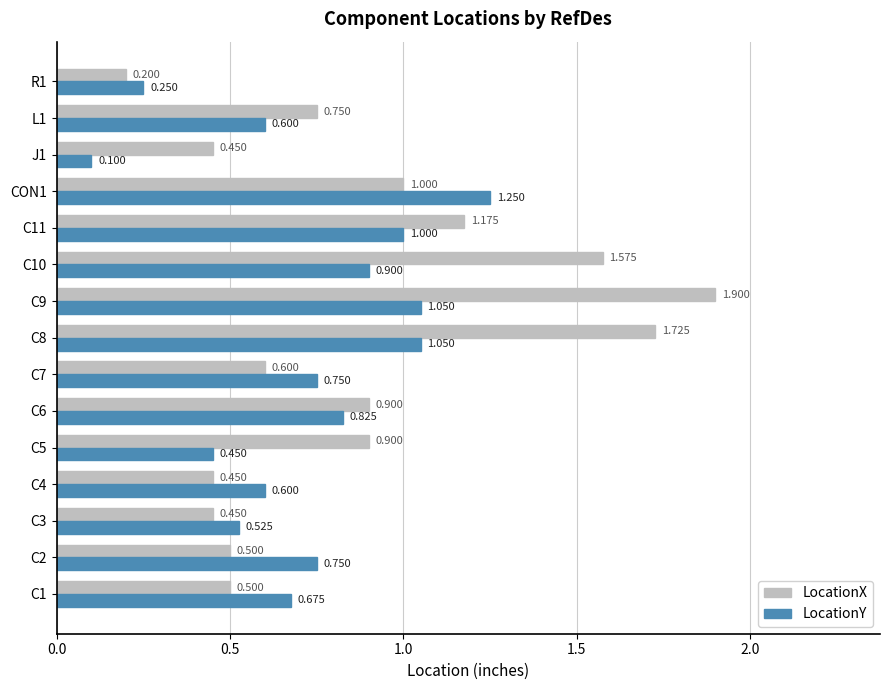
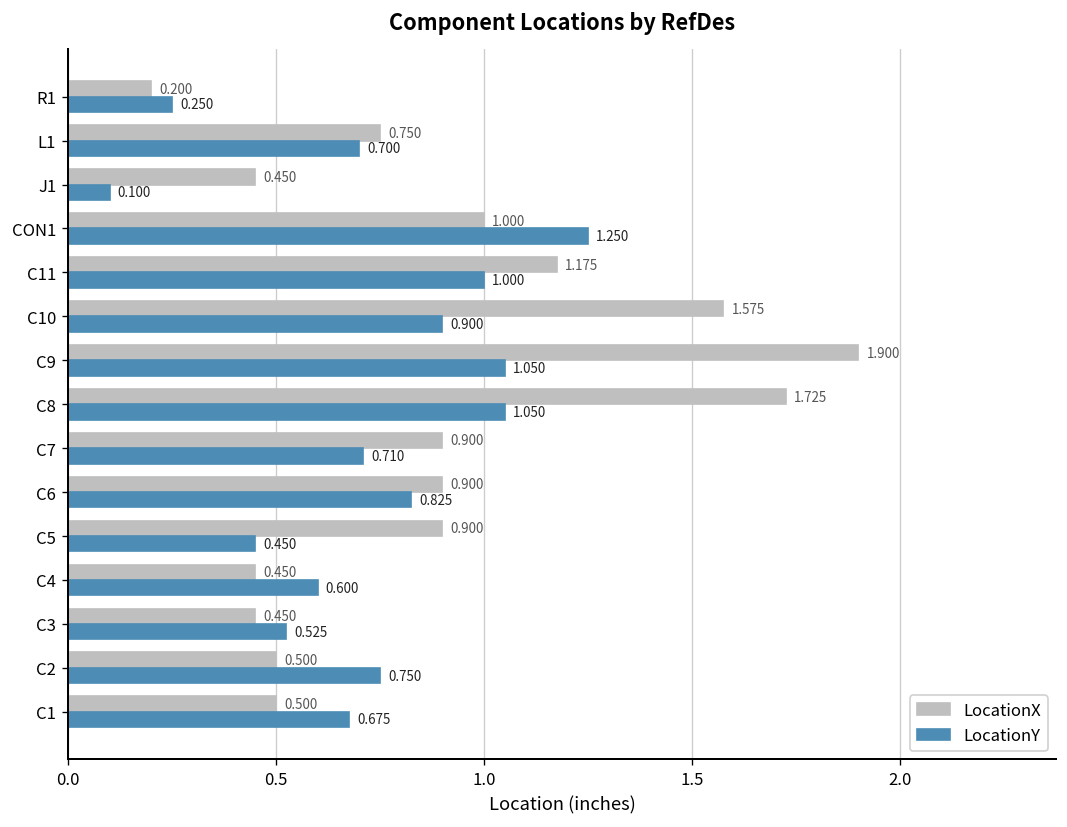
  {
    "LocationX": {
      "R1": 0.200,
      "L1": 0.750,
      "J1": 0.450,
      "CON1": 1.000,
      "C11": 1.175,
      "C10": 1.575,
      "C9": 1.900,
      "C8": 1.725,
-     "C7": 0.600,
+     "C7": 0.900,
      "C6": 0.900,
      "C5": 0.900,
      "C4": 0.450,
      "C3": 0.450,
      "C2": 0.500,
      "C1": 0.500
    },
    "LocationY": {
      "R1": 0.250,
-     "L1": 0.600,
+     "L1": 0.700,
      "J1": 0.100,
      "CON1": 1.250,
      "C11": 1.000,
      "C10": 0.900,
      "C9": 1.050,
      "C8": 1.050,
-     "C7": 0.750,
+     "C7": 0.710,
      "C6": 0.825,
      "C5": 0.450,
      "C4": 0.600,
      "C3": 0.525,
      "C2": 0.750,
      "C1": 0.675
    }
  }
